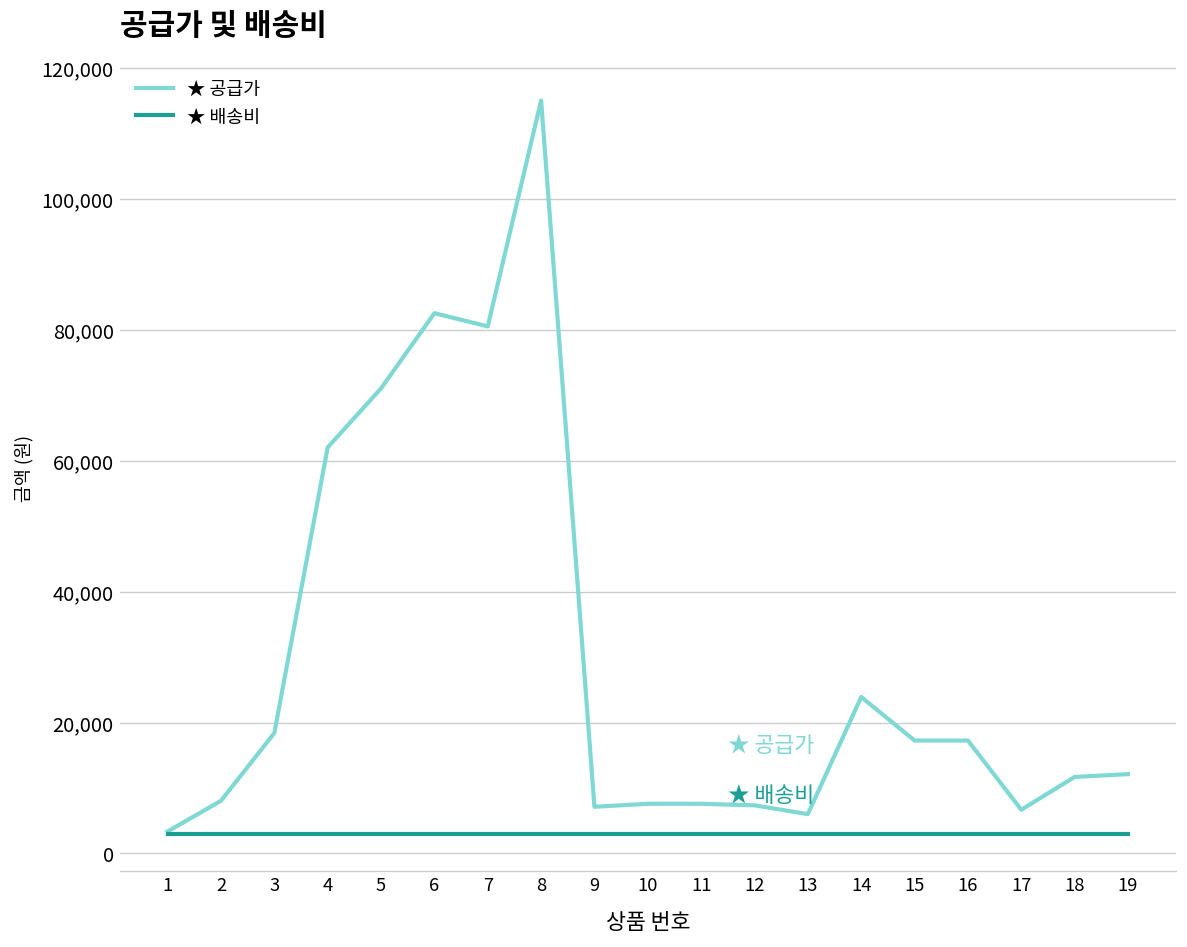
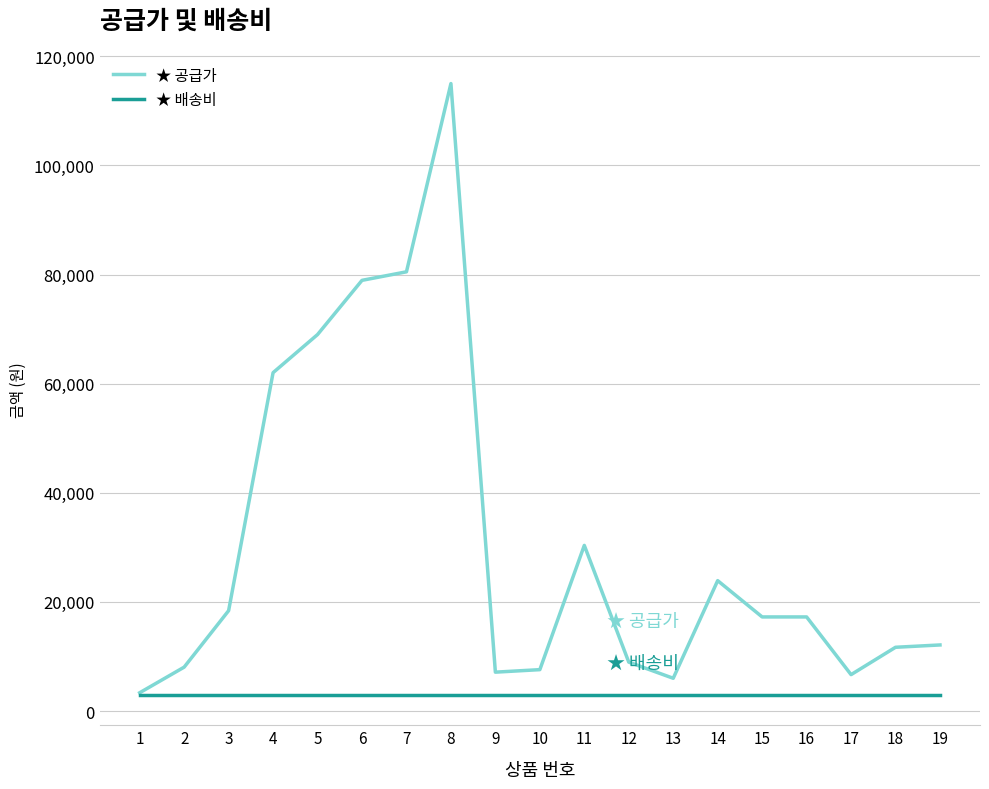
  {
    "★ 공급가": {
      "2": "8,000",
      "3": "18,000",
      "4": "62,000",
-     "5": "71,000",
-     "6": "83,000",
+     "5": "69,000",
+     "6": "79,000",
      "7": "81,000",
      "8": "115,000",
      "9": "7,000",
      "10": "8,000",
-     "11": "8,000",
-     "12": "7,000",
+     "11": "30,000",
+     "12": "9,000",
      "13": "6,000",
      "14": "24,000",
      "15": "17,000",
      "16": "17,000",
      "17": "7,000",
      "18": "12,000",
      "19": "12,000"
    },
    "★ 배송비": {
      "2": "3,000",
      "3": "3,000",
      "4": "3,000",
      "5": "3,000",
      "6": "3,000",
      "7": "3,000",
      "8": "3,000",
      "9": "3,000",
      "10": "3,000",
      "11": "3,000",
      "12": "3,000",
      "13": "3,000",
      "14": "3,000",
      "15": "3,000",
      "16": "3,000",
      "17": "3,000",
      "18": "3,000",
      "19": "3,000"
    }
  }
